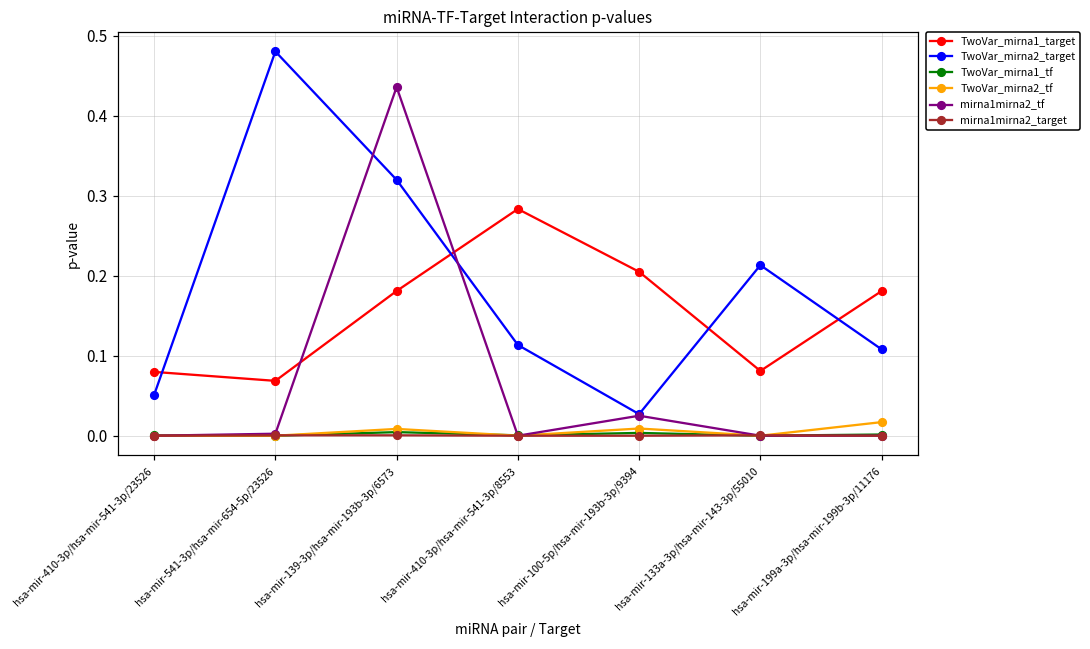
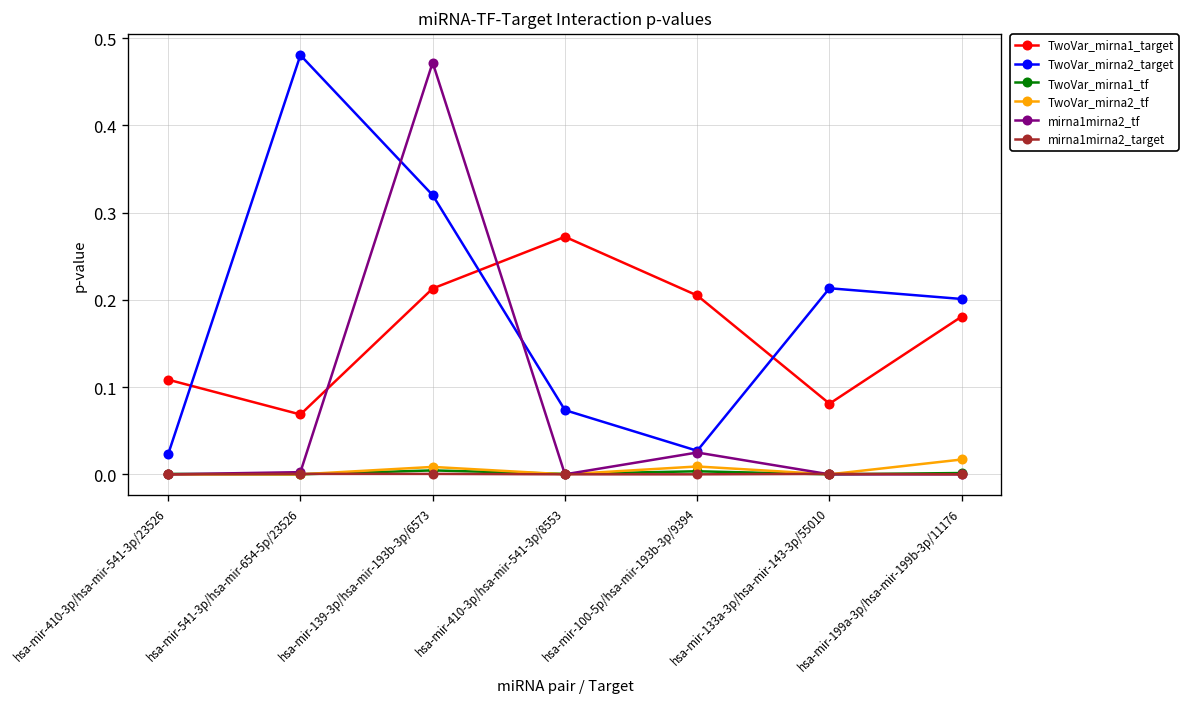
  {
    "TwoVar_mirna1_target": {
-     "hsa-mir-410-3p/hsa-mir-541-3p/23526": 0.08,
+     "hsa-mir-410-3p/hsa-mir-541-3p/23526": 0.11,
      "hsa-mir-541-3p/hsa-mir-654-5p/23526": 0.07,
-     "hsa-mir-139-3p/hsa-mir-193b-3p/6573": 0.18,
-     "hsa-mir-410-3p/hsa-mir-541-3p/8553": 0.28,
+     "hsa-mir-139-3p/hsa-mir-193b-3p/6573": 0.21,
+     "hsa-mir-410-3p/hsa-mir-541-3p/8553": 0.27,
      "hsa-mir-100-5p/hsa-mir-193b-3p/9394": 0.21,
      "hsa-mir-133a-3p/hsa-mir-143-3p/55010": 0.08,
      "hsa-mir-199a-3p/hsa-mir-199b-3p/11176": 0.18
    },
    "TwoVar_mirna2_target": {
-     "hsa-mir-410-3p/hsa-mir-541-3p/23526": 0.05,
+     "hsa-mir-410-3p/hsa-mir-541-3p/23526": 0.02,
      "hsa-mir-541-3p/hsa-mir-654-5p/23526": 0.48,
      "hsa-mir-139-3p/hsa-mir-193b-3p/6573": 0.32,
-     "hsa-mir-410-3p/hsa-mir-541-3p/8553": 0.11,
+     "hsa-mir-410-3p/hsa-mir-541-3p/8553": 0.07,
      "hsa-mir-133a-3p/hsa-mir-143-3p/55010": 0.21,
-     "hsa-mir-199a-3p/hsa-mir-199b-3p/11176": 0.11
+     "hsa-mir-199a-3p/hsa-mir-199b-3p/11176": 0.20
    },
    "TwoVar_mirna1_tf": {
      "hsa-mir-139-3p/hsa-mir-193b-3p/6573": 0.00
    },
    "TwoVar_mirna2_tf": {
      "hsa-mir-139-3p/hsa-mir-193b-3p/6573": 0.01,
      "hsa-mir-100-5p/hsa-mir-193b-3p/9394": 0.01,
      "hsa-mir-199a-3p/hsa-mir-199b-3p/11176": 0.02
    },
    "mirna1mirna2_tf": {
-     "hsa-mir-139-3p/hsa-mir-193b-3p/6573": 0.44
+     "hsa-mir-139-3p/hsa-mir-193b-3p/6573": 0.47
    },
    "mirna1mirna2_target": {
      "hsa-mir-139-3p/hsa-mir-193b-3p/6573": 0.00
    }
  }
